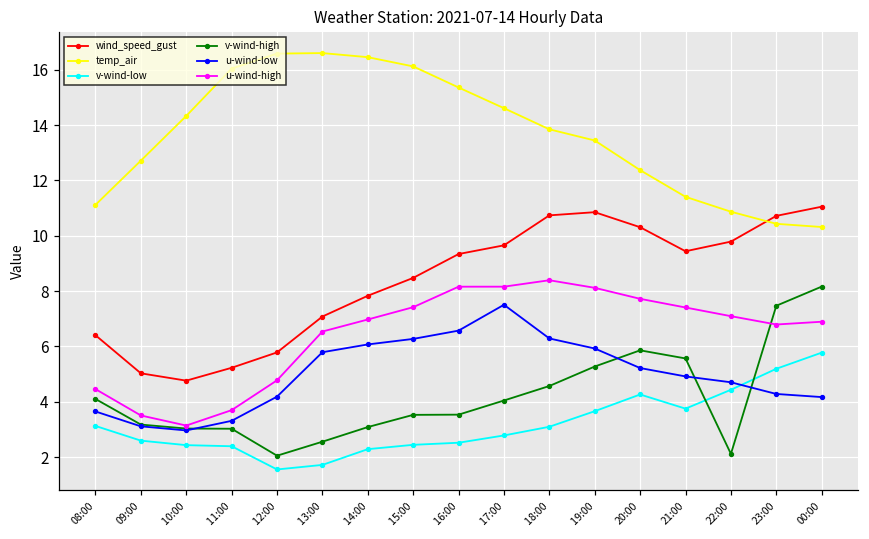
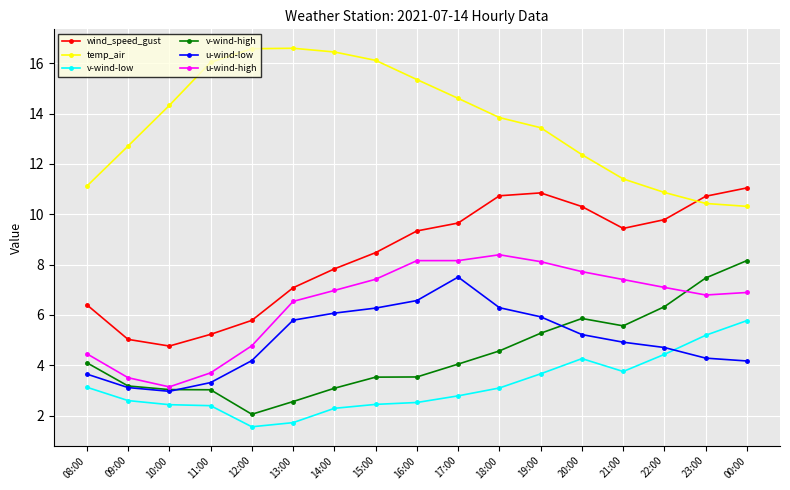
  {
    "wind_speed_gust": {
      "08:00": 6.4,
      "09:00": 5.0,
      "10:00": 4.8,
      "11:00": 5.2,
      "12:00": 5.8,
      "13:00": 7.1,
      "14:00": 7.8,
      "15:00": 8.5,
      "16:00": 9.3,
      "17:00": 9.7,
      "18:00": 10.7,
      "19:00": 10.9,
      "20:00": 10.3,
      "21:00": 9.4,
      "22:00": 9.8,
      "23:00": 10.7,
      "00:00": 11.0
    },
    "temp_air": {
      "08:00": 11.1,
      "09:00": 12.7,
      "10:00": 14.3,
      "13:00": 16.6,
      "14:00": 16.5,
      "15:00": 16.1,
      "16:00": 15.4,
      "17:00": 14.6,
      "18:00": 13.8,
      "19:00": 13.4,
      "20:00": 12.4,
      "21:00": 11.4,
      "22:00": 10.9,
      "23:00": 10.4,
      "00:00": 10.3
    },
    "v-wind-low": {
      "08:00": 3.1,
      "09:00": 2.6,
      "10:00": 2.4,
      "11:00": 2.4,
      "12:00": 1.6,
      "13:00": 1.7,
      "14:00": 2.3,
      "15:00": 2.4,
      "16:00": 2.5,
      "17:00": 2.8,
      "18:00": 3.1,
      "19:00": 3.7,
      "20:00": 4.3,
      "21:00": 3.8,
      "22:00": 4.4,
      "23:00": 5.2,
      "00:00": 5.8
    },
    "v-wind-high": {
      "08:00": 4.1,
      "11:00": 3.0,
      "12:00": 2.1,
      "13:00": 2.6,
      "14:00": 3.1,
      "15:00": 3.5,
      "16:00": 3.5,
      "17:00": 4.0,
      "18:00": 4.6,
      "19:00": 5.3,
      "20:00": 5.9,
      "21:00": 5.6,
-     "22:00": 2.1,
+     "22:00": 6.3,
      "23:00": 7.5,
      "00:00": 8.2
    },
    "u-wind-low": {
      "08:00": 3.7,
      "11:00": 3.3,
      "12:00": 4.2,
      "13:00": 5.8,
      "14:00": 6.1,
      "15:00": 6.3,
      "16:00": 6.6,
      "17:00": 7.5,
      "18:00": 6.3,
      "19:00": 5.9,
      "20:00": 5.2,
      "21:00": 4.9,
      "22:00": 4.7,
      "23:00": 4.3,
      "00:00": 4.2
    },
    "u-wind-high": {
      "08:00": 4.5,
      "09:00": 3.5,
      "10:00": 3.1,
      "11:00": 3.7,
      "12:00": 4.8,
      "13:00": 6.5,
      "14:00": 7.0,
      "15:00": 7.4,
      "16:00": 8.2,
      "17:00": 8.2,
      "18:00": 8.4,
      "19:00": 8.1,
      "20:00": 7.7,
      "21:00": 7.4,
      "22:00": 7.1,
      "23:00": 6.8,
      "00:00": 6.9
    }
  }
